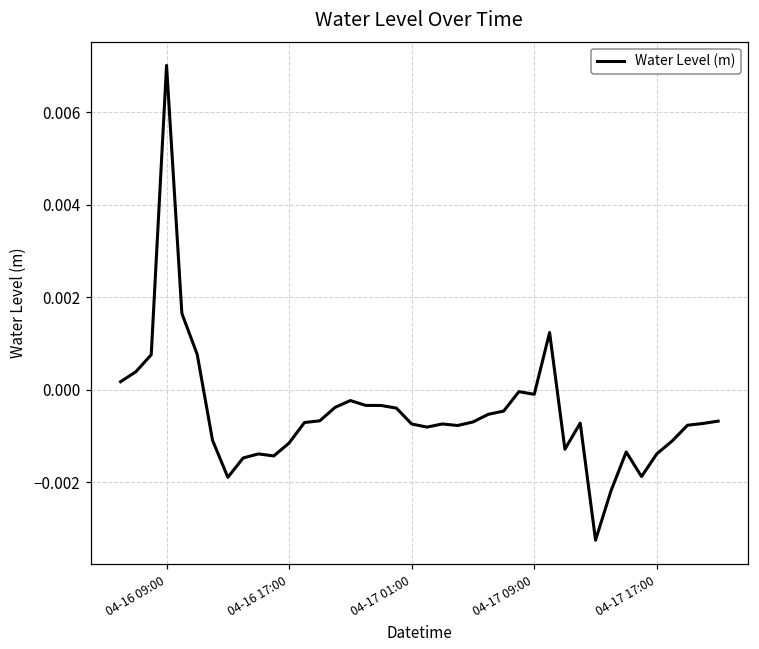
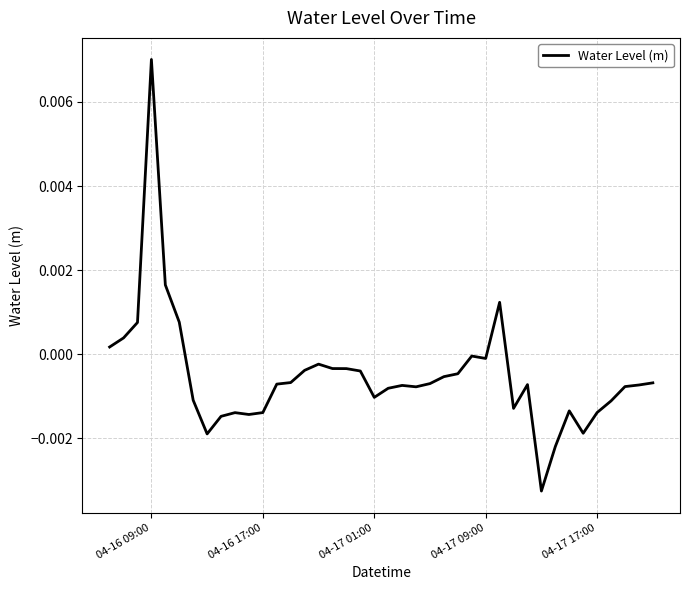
  {
    "04-16 09:00": 0.0070,
-   "04-16 17:00": -0.0012,
-   "04-17 01:00": -0.0007,
+   "04-16 17:00": -0.0014,
+   "04-17 01:00": -0.0010,
    "04-17 09:00": -0.0001,
    "04-17 17:00": -0.0014
  }
